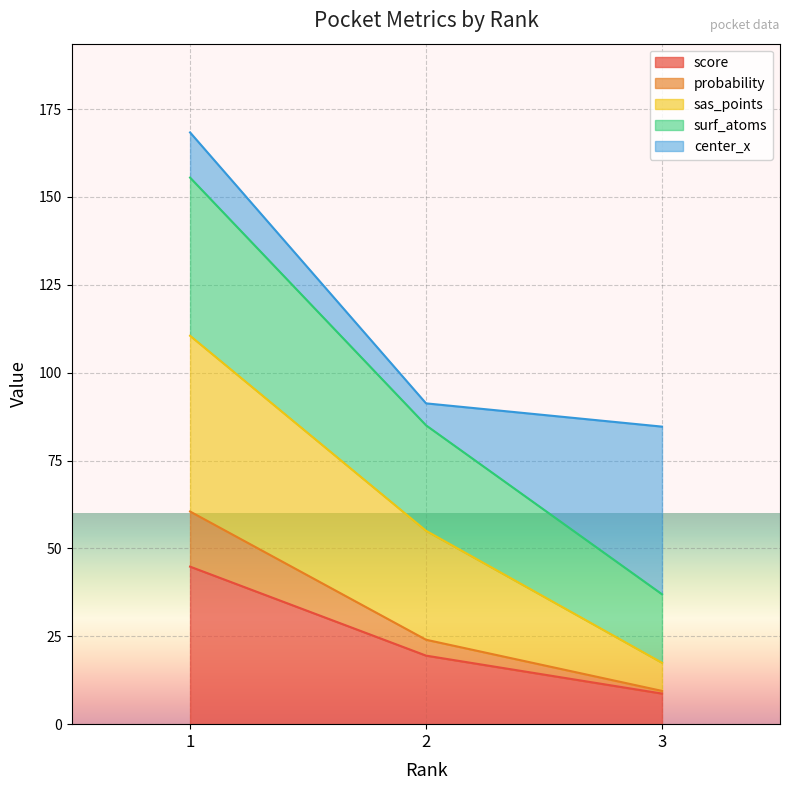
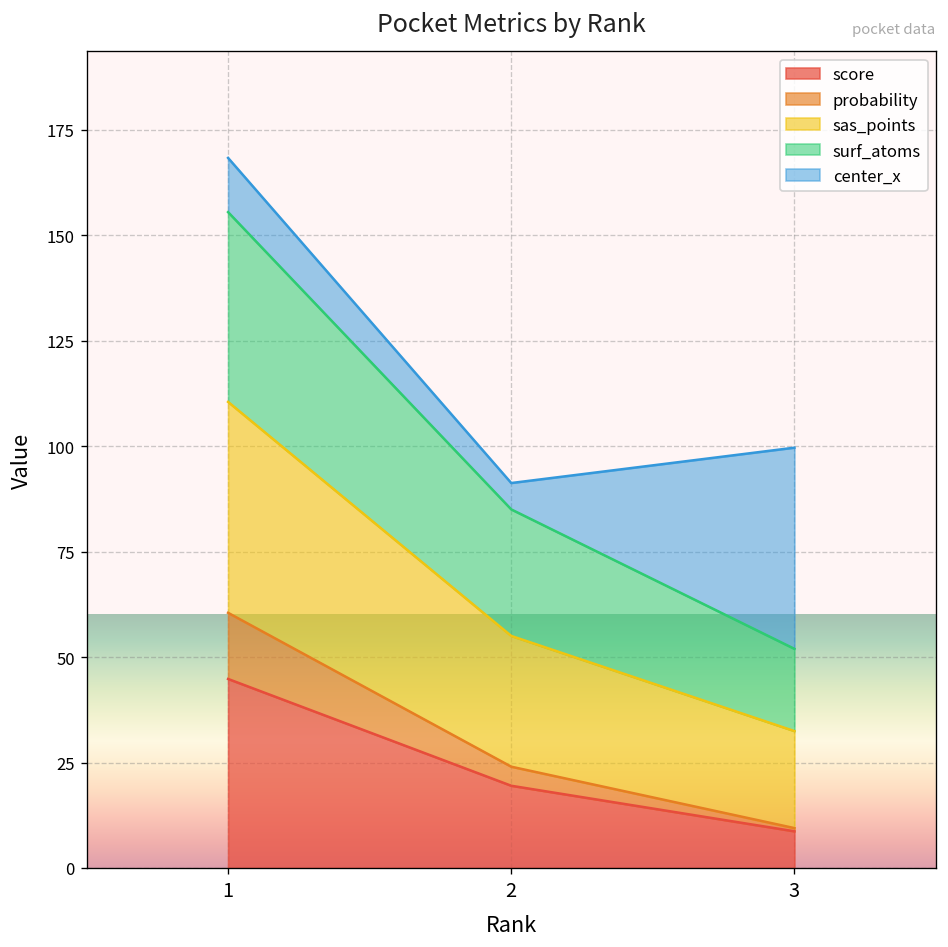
  {
    "sas_points": {
      "1": 50,
      "2": 31,
-     "3": 8
+     "3": 23
    },
    "surf_atoms": {
      "1": 45,
      "2": 30,
      "3": 20
    },
    "center_x": {
      "1": 13,
      "2": 6,
      "3": 48
    }
  }
